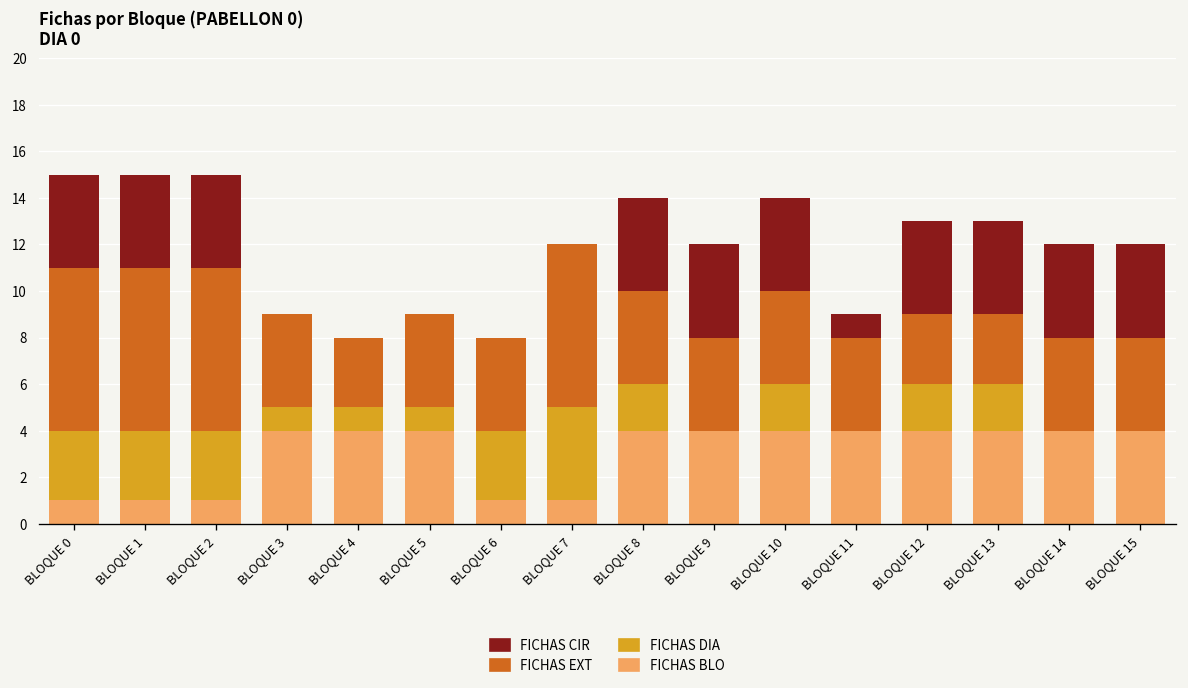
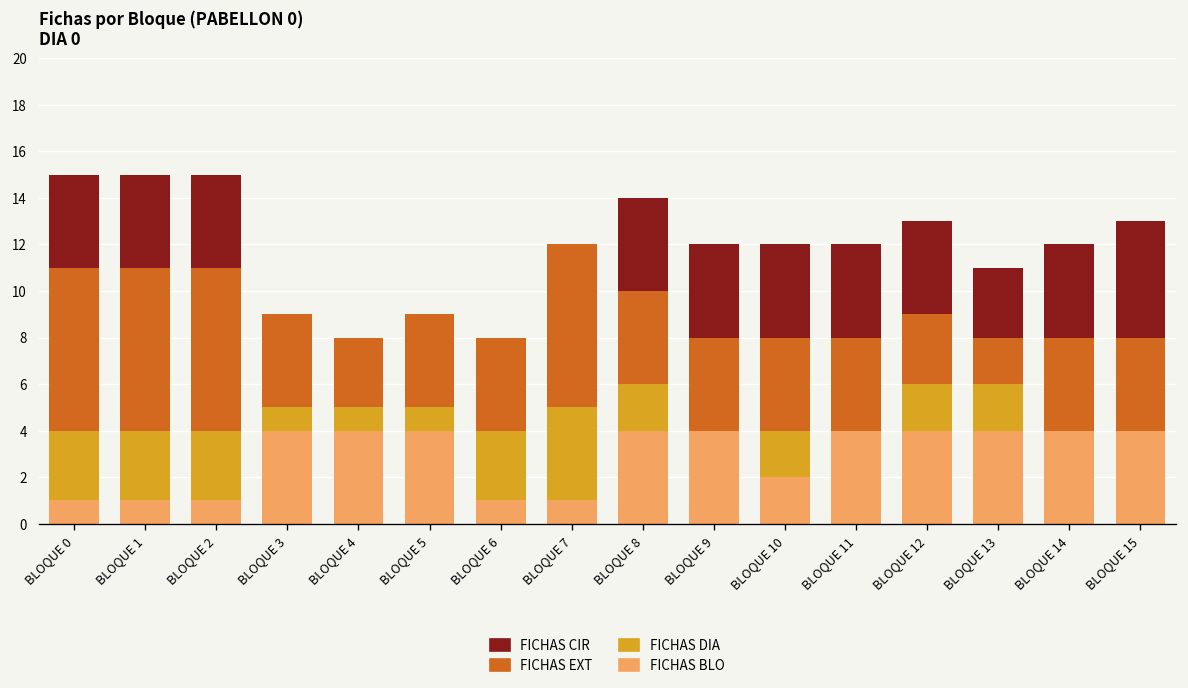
  {
    "FICHAS BLO": {
      "BLOQUE 0": 1,
      "BLOQUE 1": 1,
      "BLOQUE 2": 1,
      "BLOQUE 3": 4,
      "BLOQUE 4": 4,
      "BLOQUE 5": 4,
      "BLOQUE 6": 1,
      "BLOQUE 7": 1,
      "BLOQUE 8": 4,
      "BLOQUE 9": 4,
-     "BLOQUE 10": 4,
+     "BLOQUE 10": 2,
      "BLOQUE 11": 4,
      "BLOQUE 12": 4,
      "BLOQUE 13": 4,
      "BLOQUE 14": 4,
      "BLOQUE 15": 4
    },
    "FICHAS EXT": {
      "BLOQUE 0": 7,
      "BLOQUE 1": 7,
      "BLOQUE 2": 7,
      "BLOQUE 3": 4,
      "BLOQUE 4": 3,
      "BLOQUE 5": 4,
      "BLOQUE 6": 4,
      "BLOQUE 7": 7,
      "BLOQUE 8": 4,
      "BLOQUE 9": 4,
      "BLOQUE 10": 4,
      "BLOQUE 11": 4,
      "BLOQUE 12": 3,
-     "BLOQUE 13": 3,
+     "BLOQUE 13": 2,
      "BLOQUE 14": 4,
      "BLOQUE 15": 4
    },
    "FICHAS CIR": {
      "BLOQUE 0": 4,
      "BLOQUE 1": 4,
      "BLOQUE 2": 4,
      "BLOQUE 3": 0,
      "BLOQUE 4": 0,
      "BLOQUE 5": 0,
      "BLOQUE 6": 0,
      "BLOQUE 7": 0,
      "BLOQUE 8": 4,
      "BLOQUE 9": 4,
      "BLOQUE 10": 4,
-     "BLOQUE 11": 1,
+     "BLOQUE 11": 4,
      "BLOQUE 12": 4,
-     "BLOQUE 13": 4,
+     "BLOQUE 13": 3,
      "BLOQUE 14": 4,
-     "BLOQUE 15": 4
+     "BLOQUE 15": 5
    }
  }
